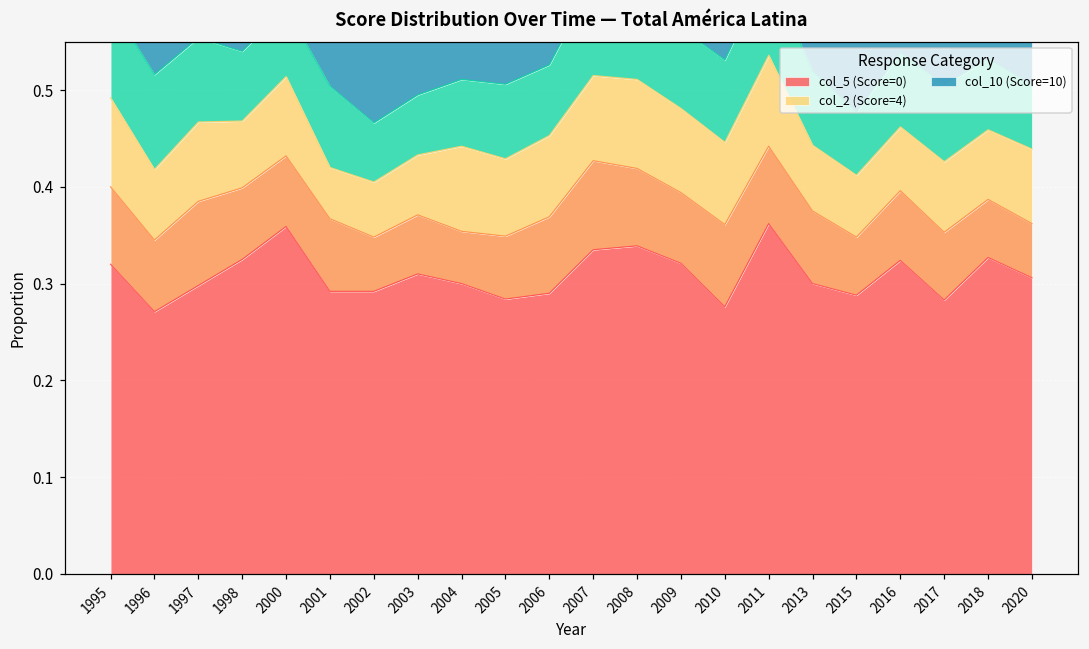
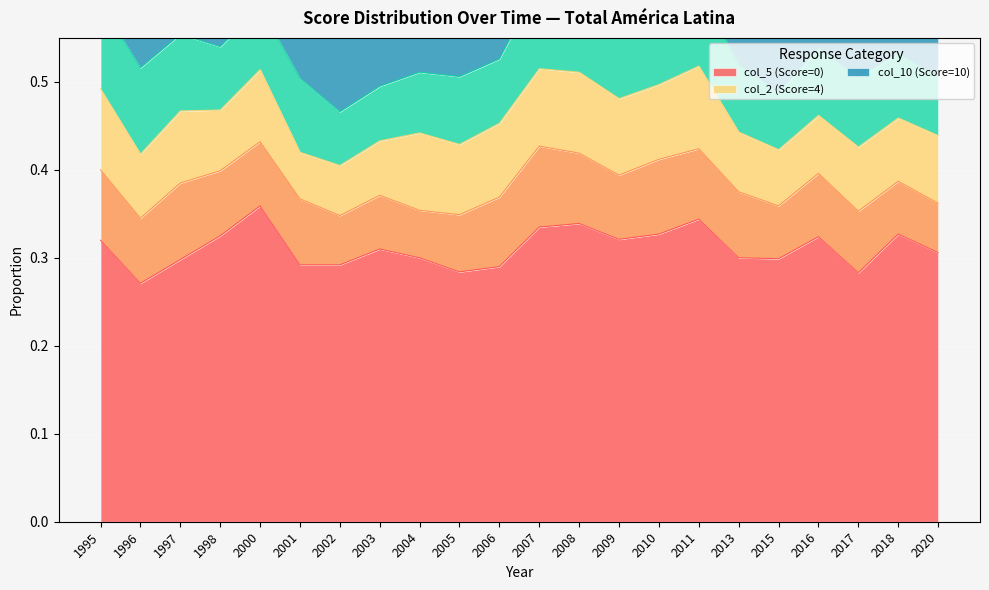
  {
    "col_5 (Score=0)": {
      "1995": 0.32,
      "1996": 0.27,
      "1997": 0.30,
      "1998": 0.33,
      "2000": 0.36,
      "2001": 0.29,
      "2002": 0.29,
      "2003": 0.31,
      "2004": 0.30,
      "2005": 0.28,
      "2006": 0.29,
      "2007": 0.34,
      "2008": 0.34,
      "2009": 0.32,
-     "2010": 0.28,
-     "2011": 0.36,
+     "2010": 0.33,
+     "2011": 0.34,
      "2013": 0.30,
-     "2015": 0.29,
+     "2015": 0.30,
      "2016": 0.32,
      "2017": 0.28,
      "2018": 0.33,
      "2020": 0.31
    },
    "col_2 (Score=4)": {
      "1995": 0.09,
      "1996": 0.07,
      "1997": 0.08,
      "1998": 0.07,
      "2000": 0.08,
      "2001": 0.05,
      "2002": 0.06,
      "2003": 0.06,
      "2004": 0.09,
      "2005": 0.08,
      "2006": 0.08,
      "2007": 0.09,
      "2008": 0.09,
      "2009": 0.09,
      "2010": 0.09,
      "2011": 0.09,
      "2013": 0.07,
      "2015": 0.06,
      "2016": 0.07,
      "2017": 0.07,
      "2018": 0.07,
      "2020": 0.08
    }
  }
